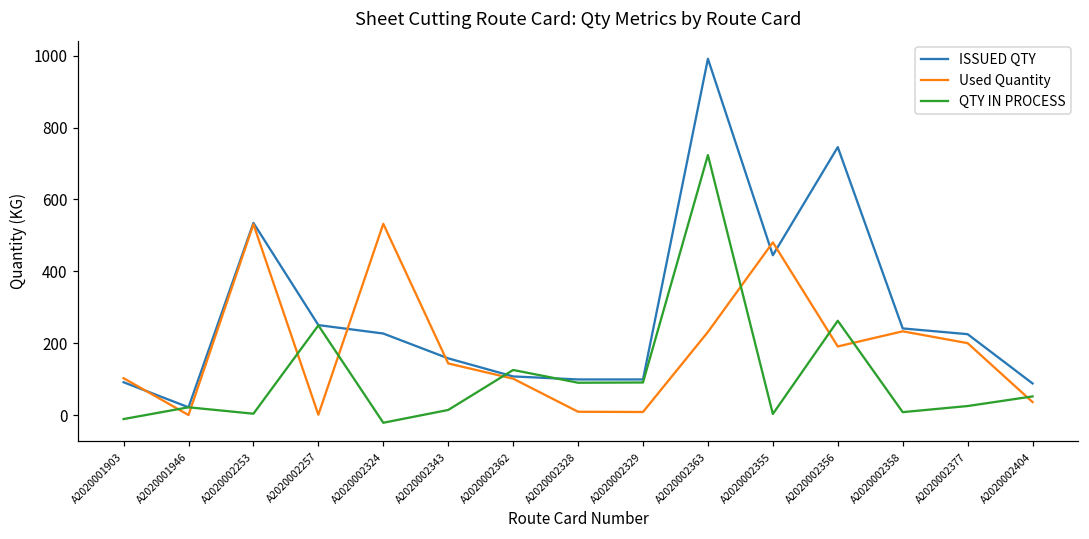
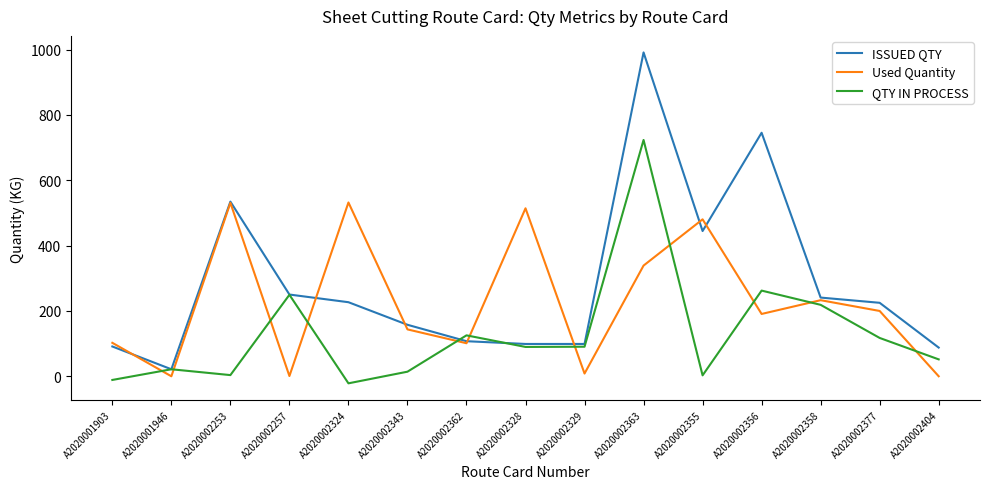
  {
    "ISSUED QTY": {
      "A2020001903": 90,
      "A2020002324": 230,
      "A2020002343": 160,
      "A2020002328": 100,
      "A2020002329": 100,
      "A2020002363": 990,
      "A2020002355": 440,
      "A2020002356": 750,
      "A2020002358": 240,
      "A2020002377": 230,
      "A2020002404": 90
    },
    "Used Quantity": {
      "A2020001903": 100,
      "A2020001946": 0,
      "A2020002257": 0,
      "A2020002324": 530,
      "A2020002343": 140,
-     "A2020002328": 10,
+     "A2020002328": 510,
      "A2020002329": 10,
-     "A2020002363": 230,
+     "A2020002363": 340,
      "A2020002355": 480,
      "A2020002356": 190,
      "A2020002358": 230,
      "A2020002377": 200,
-     "A2020002404": 40
+     "A2020002404": 0
    },
    "QTY IN PROCESS": {
      "A2020001903": -10,
      "A2020002253": 0,
      "A2020002324": -20,
      "A2020002343": 10,
      "A2020002362": 130,
      "A2020002328": 90,
      "A2020002329": 90,
      "A2020002363": 720,
      "A2020002355": 0,
      "A2020002356": 260,
-     "A2020002358": 10,
-     "A2020002377": 30,
+     "A2020002358": 220,
+     "A2020002377": 120,
      "A2020002404": 50
    }
  }
